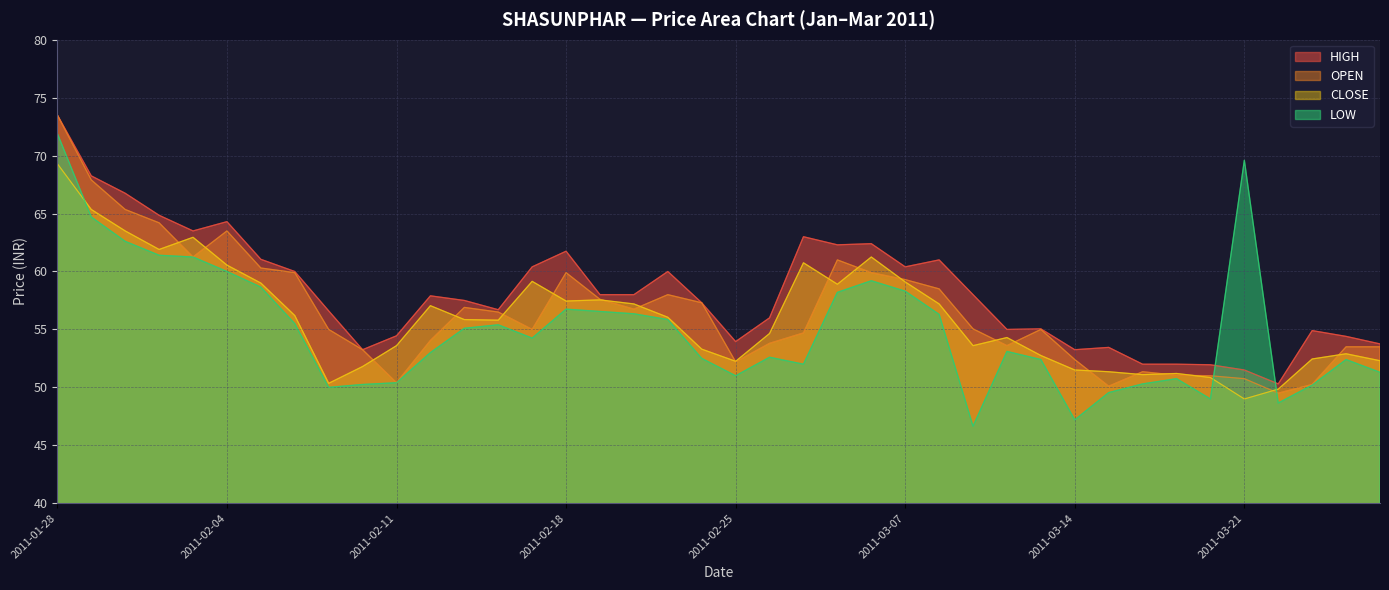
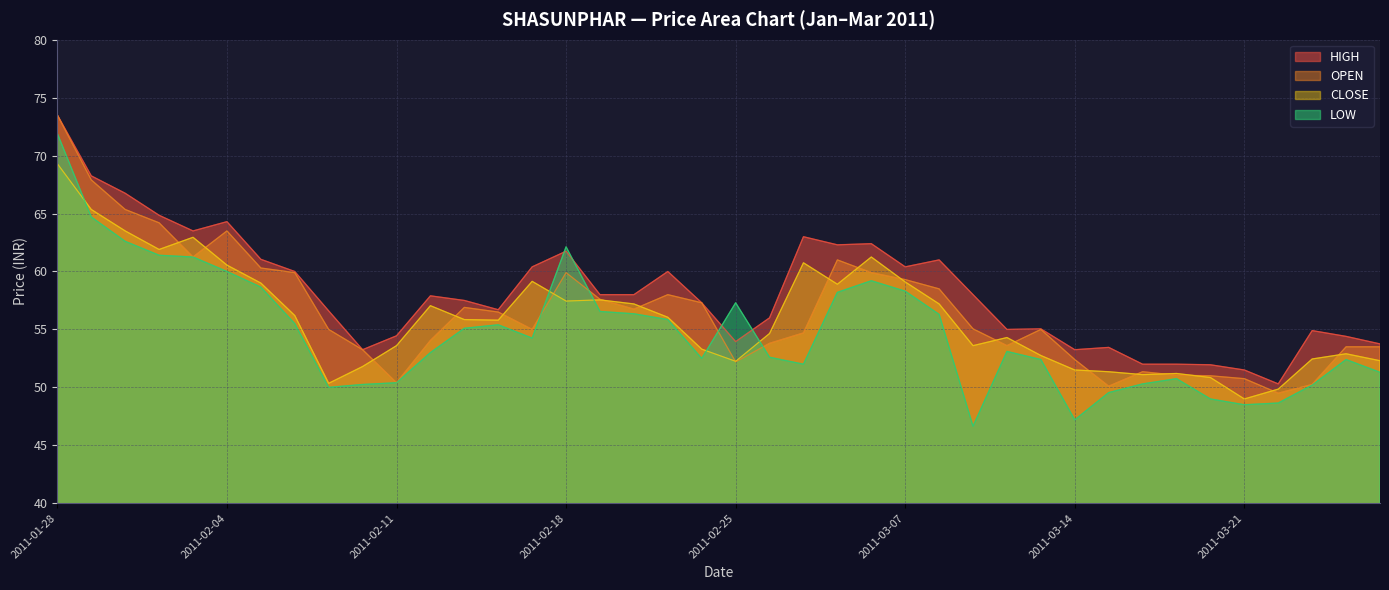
  {
    "LOW": {
      "2011-01-28": 71.9,
      "2011-02-04": 60.0,
-     "2011-02-18": 56.8,
-     "2011-02-25": 51.0,
+     "2011-02-18": 62.1,
+     "2011-02-25": 57.3,
      "2011-03-07": 58.3,
      "2011-03-14": 47.2,
-     "2011-03-21": 69.6
+     "2011-03-21": 48.5
    }
  }
